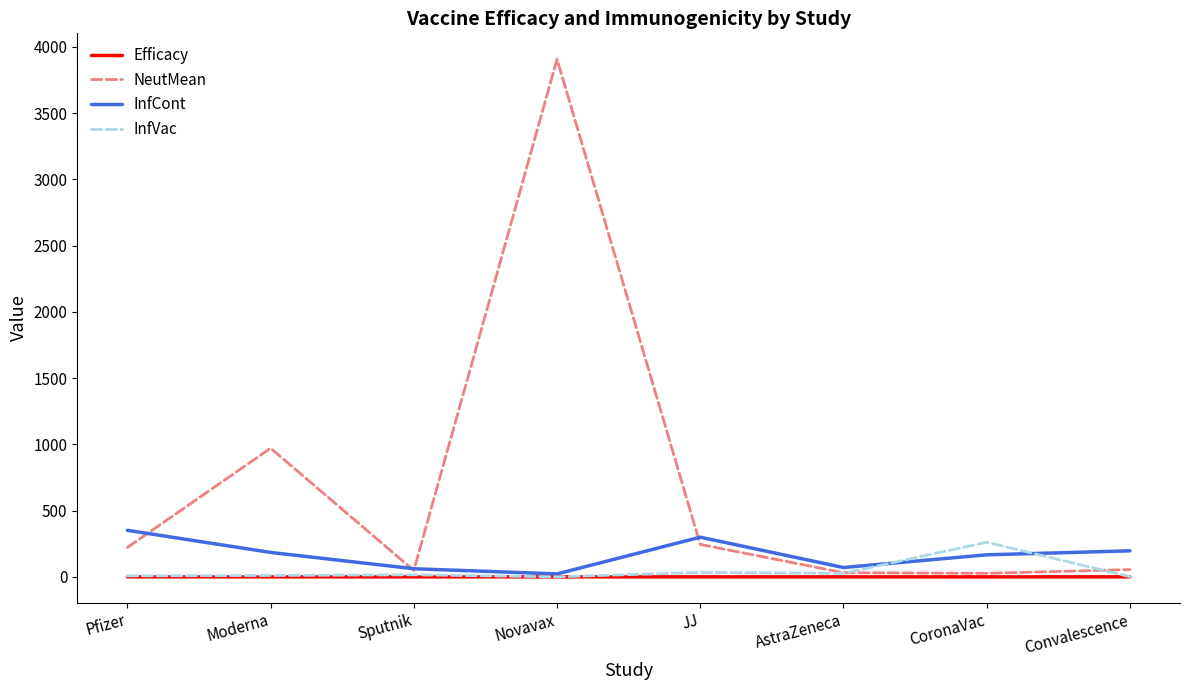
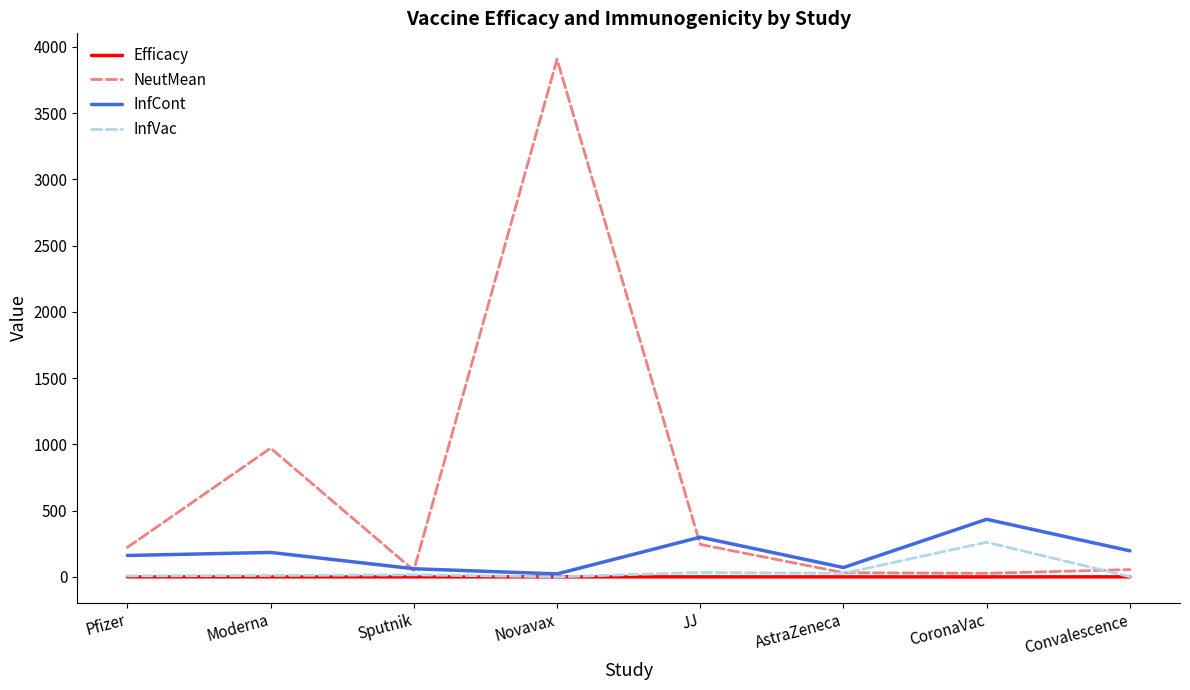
  {
    "Efficacy": {
      "JJ": 0,
      "AstraZeneca": 0,
      "CoronaVac": 0
    },
    "NeutMean": {
      "Pfizer": 220,
      "Moderna": 970,
      "Novavax": 3910,
      "JJ": 250,
      "CoronaVac": 30,
      "Convalescence": 60
    },
    "InfCont": {
-     "Pfizer": 350,
+     "Pfizer": 160,
      "Moderna": 190,
      "Novavax": 20,
      "JJ": 300,
      "AstraZeneca": 70,
-     "CoronaVac": 170,
+     "CoronaVac": 440,
      "Convalescence": 200
    },
    "InfVac": {
      "JJ": 30,
      "CoronaVac": 260
    }
  }
